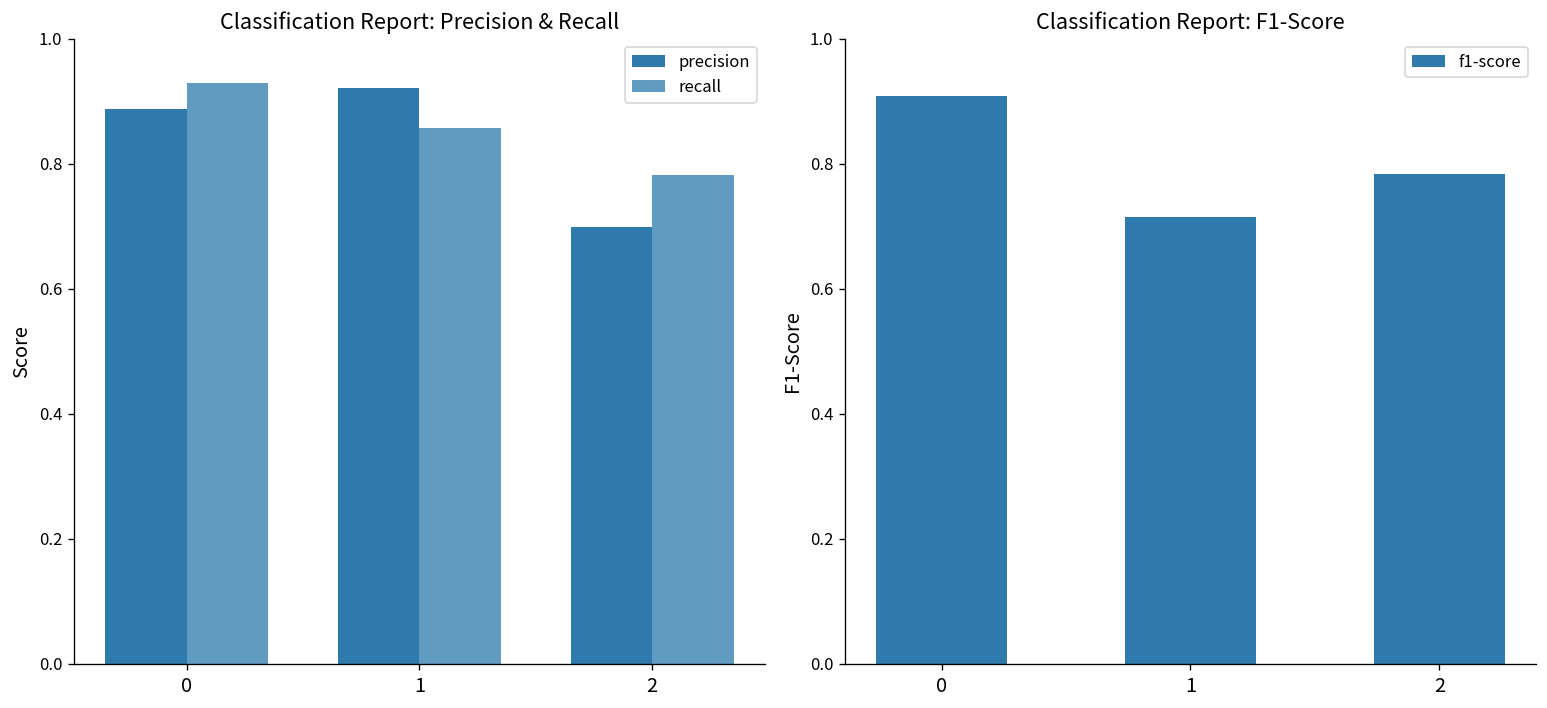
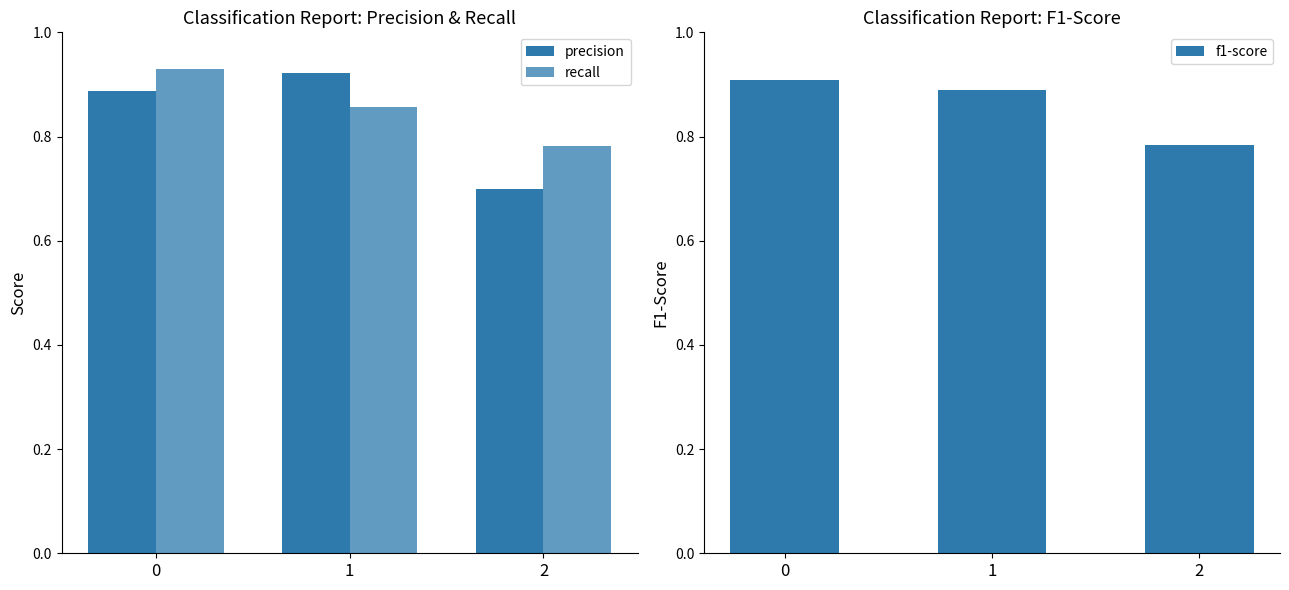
  {
    "Classification Report: F1-Score": {
      "0": 0.91,
-     "1": 0.71,
+     "1": 0.89,
      "2": 0.78
    }
  }
